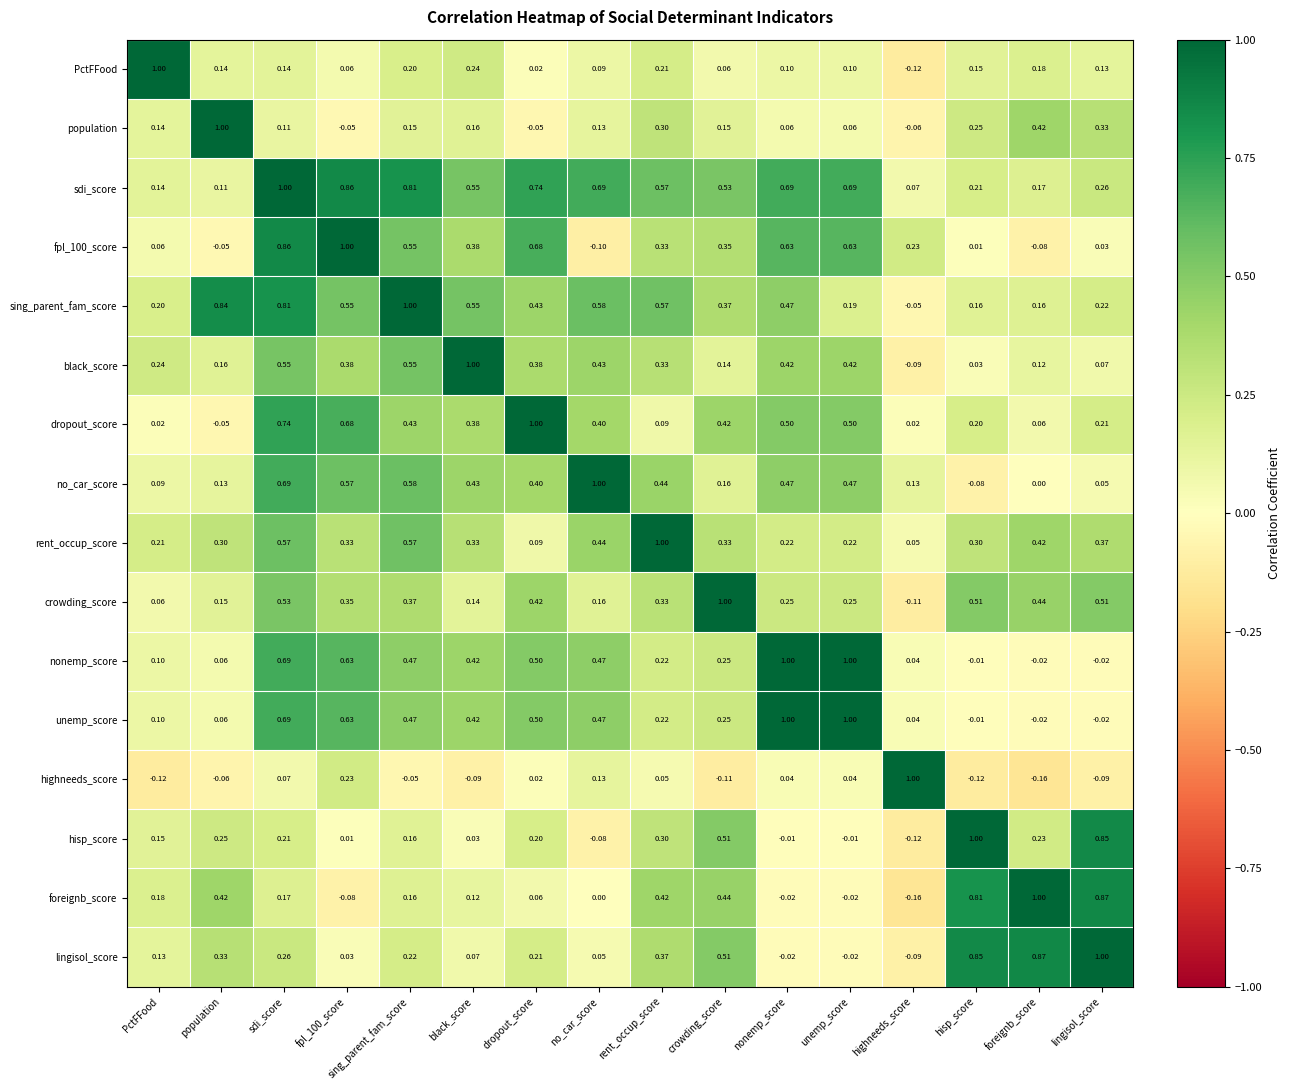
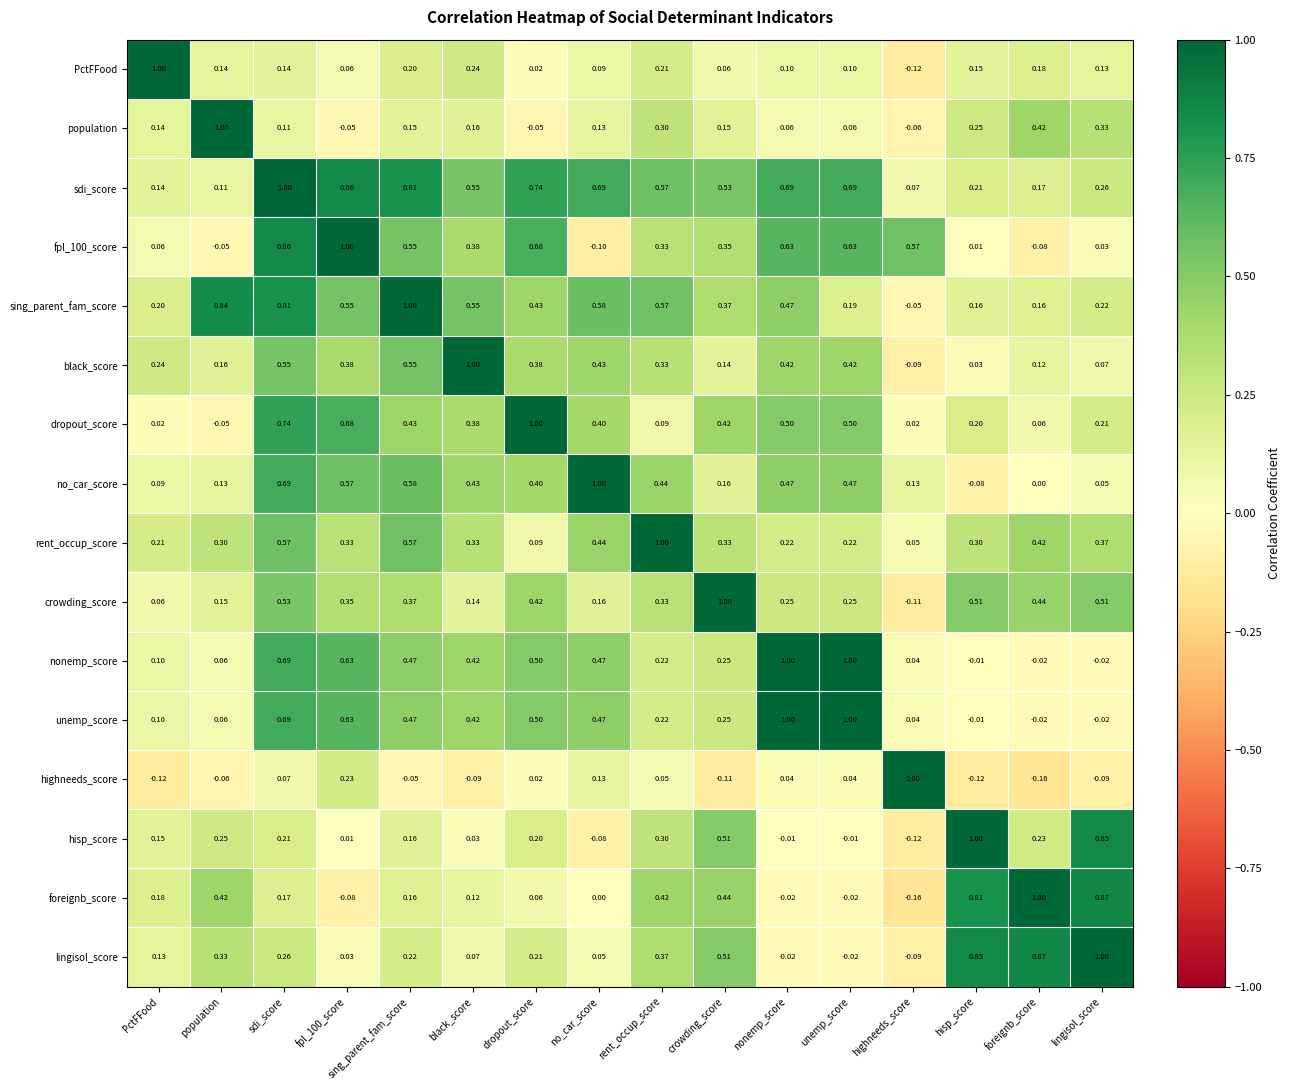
  {
    "fpl_100_score": {
      "PctFFood": 0.06,
      "population": -0.05,
      "sdi_score": 0.86,
      "fpl_100_score": 1.00,
      "sing_parent_fam_score": 0.55,
      "black_score": 0.38,
      "dropout_score": 0.68,
      "no_car_score": -0.10,
      "rent_occup_score": 0.33,
      "crowding_score": 0.35,
      "nonemp_score": 0.63,
      "unemp_score": 0.63,
-     "highneeds_score": 0.23,
+     "highneeds_score": 0.57,
      "hisp_score": 0.01,
      "foreignb_score": -0.08,
      "lingisol_score": 0.03
    }
  }
